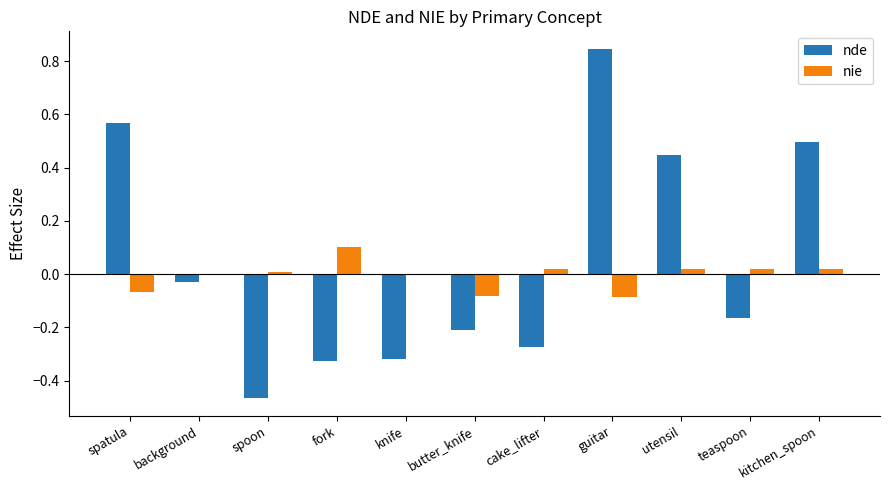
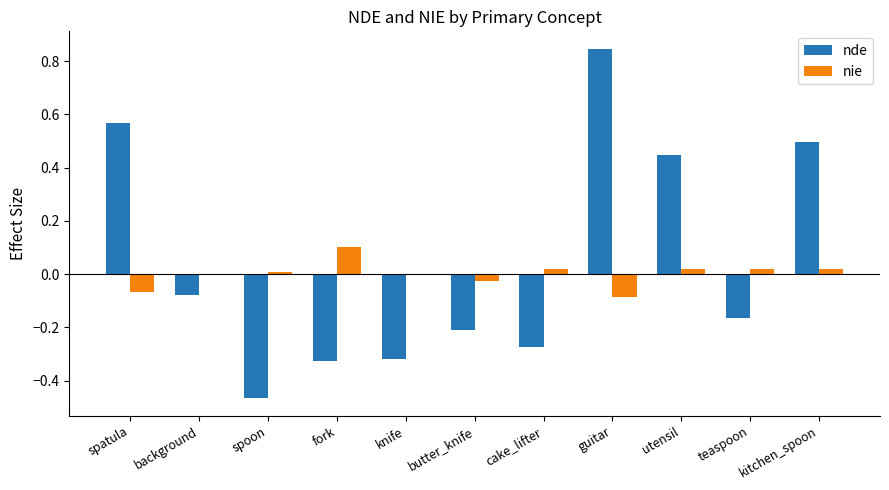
  {
    "nde": {
      "spatula": 0.57,
-     "background": -0.03,
+     "background": -0.08,
      "spoon": -0.47,
      "fork": -0.33,
      "knife": -0.32,
      "butter_knife": -0.21,
      "cake_lifter": -0.27,
      "guitar": 0.85,
      "utensil": 0.45,
      "teaspoon": -0.16,
      "kitchen_spoon": 0.50
    },
    "nie": {
      "spatula": -0.07,
      "fork": 0.10,
-     "butter_knife": -0.08,
+     "butter_knife": -0.03,
      "cake_lifter": 0.02,
      "guitar": -0.08,
      "utensil": 0.02,
      "teaspoon": 0.02,
      "kitchen_spoon": 0.02
    }
  }
